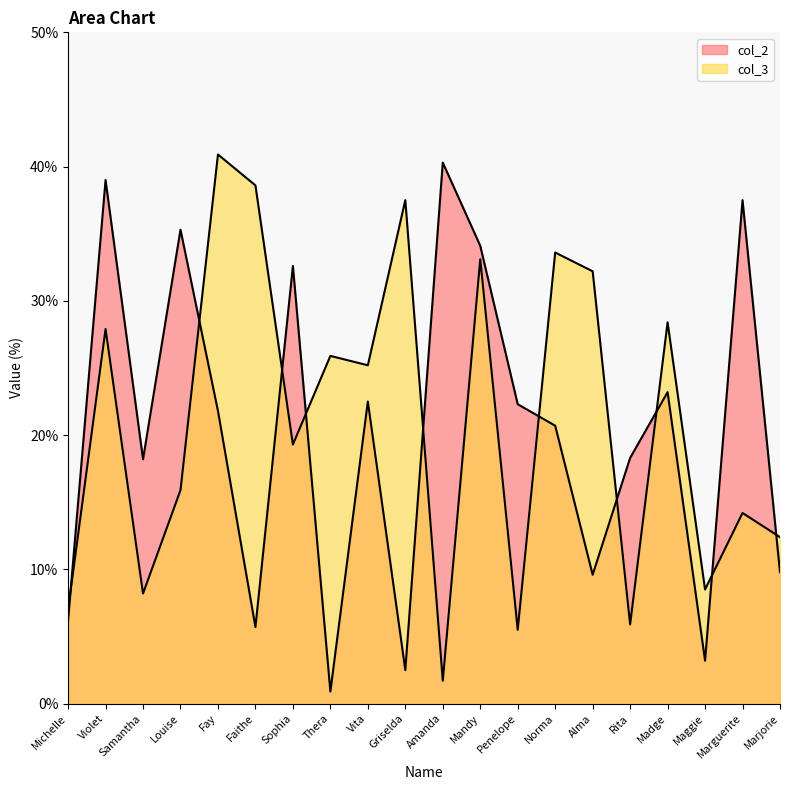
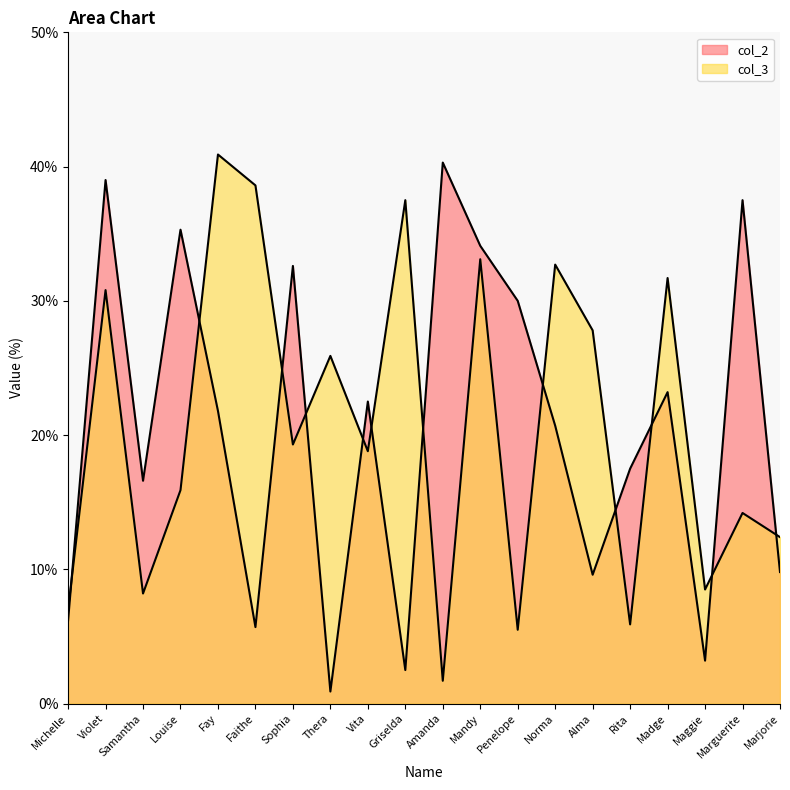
  {
    "col_2": {
      "Michelle": "6.2%",
      "Violet": "39.0%",
-     "Samantha": "18.2%",
+     "Samantha": "16.6%",
      "Louise": "35.3%",
      "Fay": "21.8%",
      "Faithe": "5.7%",
      "Sophia": "32.6%",
      "Thera": "0.9%",
      "Vita": "22.5%",
      "Griselda": "2.5%",
      "Amanda": "40.3%",
      "Mandy": "34.1%",
-     "Penelope": "22.3%",
+     "Penelope": "30.0%",
      "Norma": "20.7%",
      "Alma": "9.6%",
-     "Rita": "18.3%",
+     "Rita": "17.5%",
      "Madge": "23.2%",
      "Maggie": "3.2%",
      "Marguerite": "37.5%",
      "Marjorie": "9.8%"
    },
    "col_3": {
      "Michelle": "7.0%",
-     "Violet": "27.9%",
+     "Violet": "30.8%",
      "Samantha": "8.2%",
      "Louise": "15.9%",
      "Fay": "40.9%",
      "Faithe": "38.6%",
      "Sophia": "19.3%",
      "Thera": "25.9%",
-     "Vita": "25.2%",
+     "Vita": "18.8%",
      "Griselda": "37.5%",
      "Amanda": "1.7%",
      "Mandy": "33.1%",
      "Penelope": "5.5%",
-     "Norma": "33.6%",
-     "Alma": "32.2%",
+     "Norma": "32.7%",
+     "Alma": "27.8%",
      "Rita": "5.9%",
-     "Madge": "28.4%",
+     "Madge": "31.7%",
      "Maggie": "8.5%",
      "Marguerite": "14.2%",
      "Marjorie": "12.4%"
    }
  }
